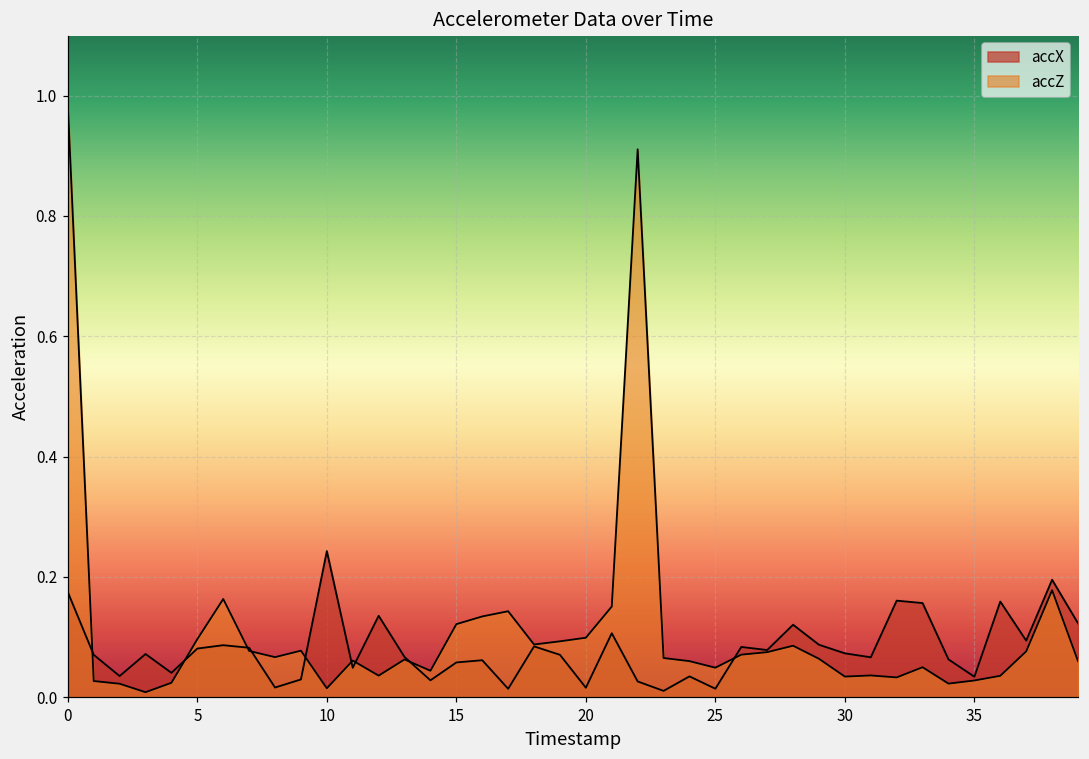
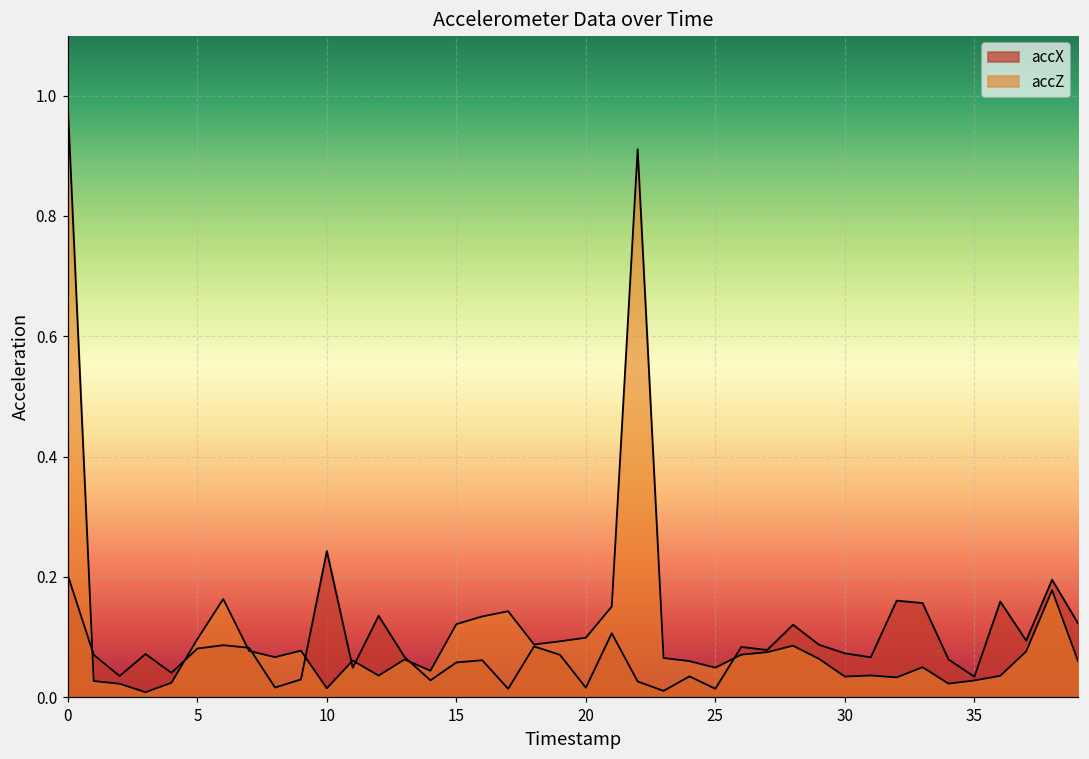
  {
    "accX": {
-     "0": 0.17,
+     "0": 0.20,
      "5": 0.08,
      "10": 0.24,
      "15": 0.06,
      "20": 0.02,
      "25": 0.01,
      "30": 0.07,
      "35": 0.03
    },
    "accZ": {
      "0": 0.98,
      "5": 0.10,
      "10": 0.01,
      "15": 0.12,
      "20": 0.10,
      "25": 0.05,
      "30": 0.03,
      "35": 0.03
    }
  }
